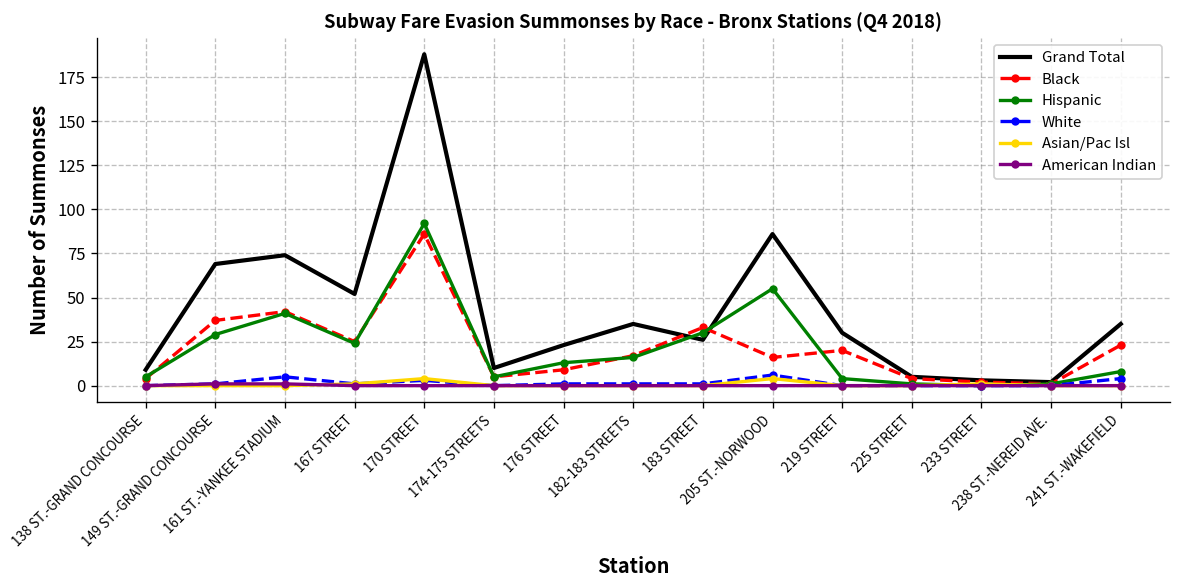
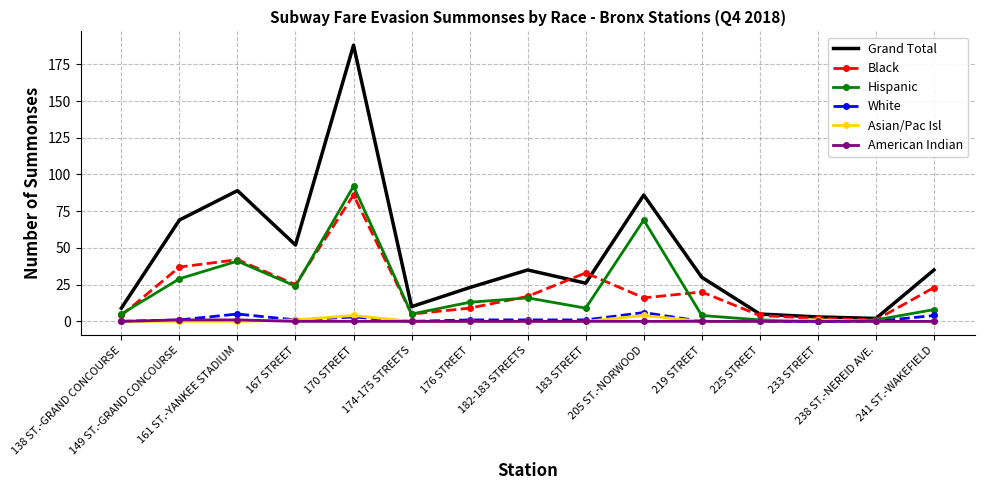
  {
    "Grand Total": {
      "138 ST.-GRAND CONCOURSE": 9,
      "149 ST.-GRAND CONCOURSE": 69,
-     "161 ST.-YANKEE STADIUM": 74,
+     "161 ST.-YANKEE STADIUM": 89,
      "167 STREET": 52,
      "170 STREET": 188,
      "174-175 STREETS": 10,
      "176 STREET": 23,
      "182-183 STREETS": 35,
      "183 STREET": 26,
      "205 ST.-NORWOOD": 86,
      "219 STREET": 30,
      "241 ST.-WAKEFIELD": 35
    },
    "Black": {
      "149 ST.-GRAND CONCOURSE": 37,
      "170 STREET": 86,
      "176 STREET": 9,
      "183 STREET": 33,
      "205 ST.-NORWOOD": 16,
      "219 STREET": 20,
      "241 ST.-WAKEFIELD": 23
    },
    "Hispanic": {
      "149 ST.-GRAND CONCOURSE": 29,
      "170 STREET": 92,
      "176 STREET": 13,
-     "183 STREET": 30,
-     "205 ST.-NORWOOD": 55,
+     "183 STREET": 9,
+     "205 ST.-NORWOOD": 69,
      "219 STREET": 4,
      "241 ST.-WAKEFIELD": 8
    },
    "White": {
      "161 ST.-YANKEE STADIUM": 5,
      "205 ST.-NORWOOD": 6,
      "241 ST.-WAKEFIELD": 4
    },
    "Asian/Pac Isl": {
      "205 ST.-NORWOOD": 4
    },
    "American Indian": {
      "170 STREET": 0,
      "205 ST.-NORWOOD": 0
    }
  }
